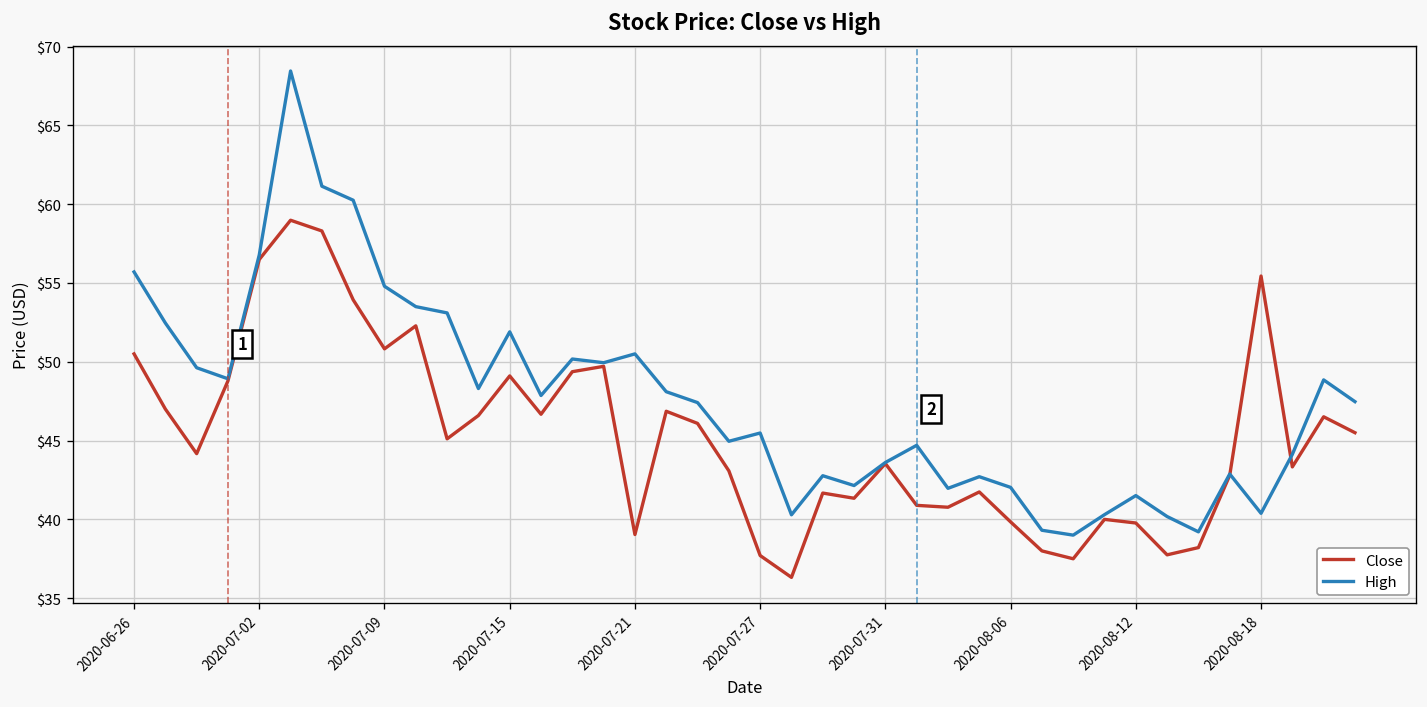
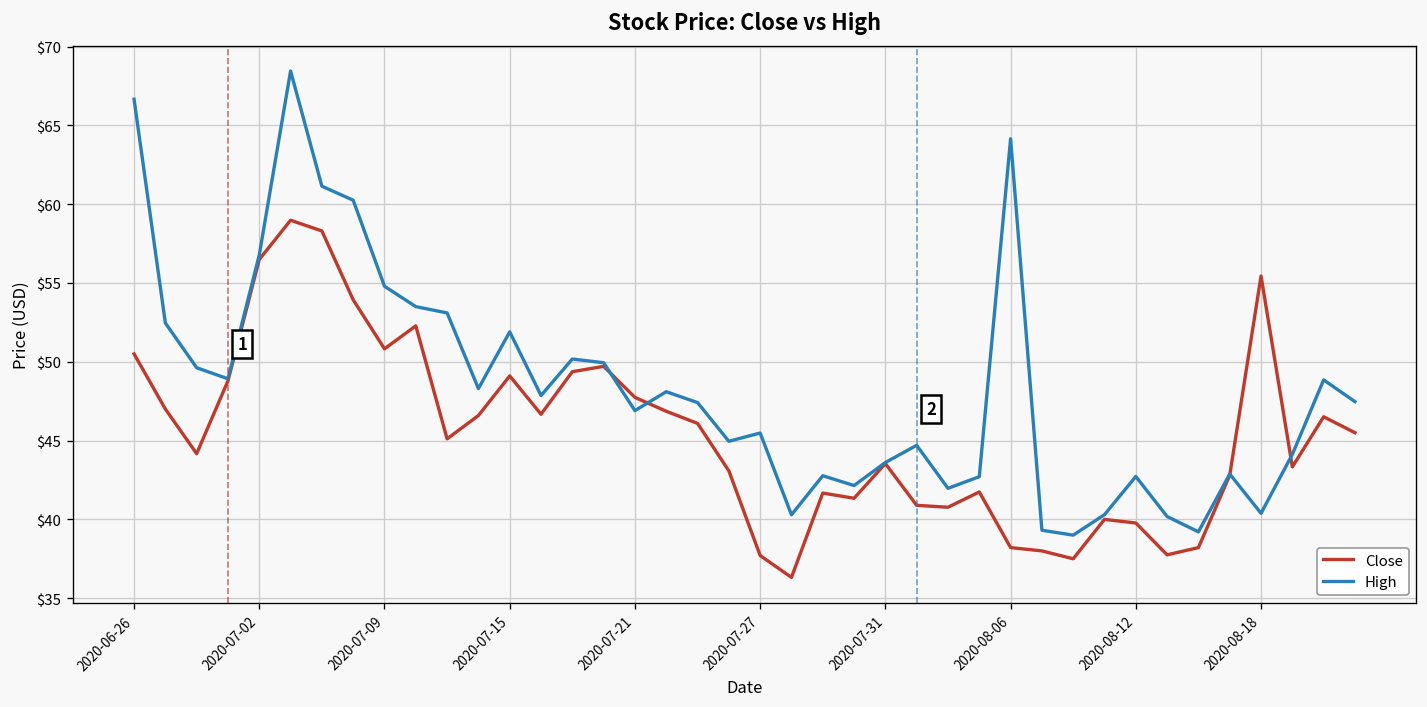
  {
    "Close": {
      "2020-06-26": "$50.5",
      "2020-07-02": "$56.5",
      "2020-07-09": "$50.8",
      "2020-07-15": "$49.1",
-     "2020-07-21": "$39.0",
+     "2020-07-21": "$47.7",
      "2020-07-27": "$37.7",
-     "2020-08-06": "$39.8",
+     "2020-08-06": "$38.2",
      "2020-08-12": "$39.8",
      "2020-08-18": "$55.4"
    },
    "High": {
-     "2020-06-26": "$55.7",
+     "2020-06-26": "$66.7",
      "2020-07-02": "$56.8",
      "2020-07-09": "$54.8",
      "2020-07-15": "$51.9",
-     "2020-07-21": "$50.5",
+     "2020-07-21": "$46.9",
      "2020-07-27": "$45.5",
-     "2020-08-06": "$42.0",
-     "2020-08-12": "$41.5",
+     "2020-08-06": "$64.1",
+     "2020-08-12": "$42.7",
      "2020-08-18": "$40.4"
    }
  }
